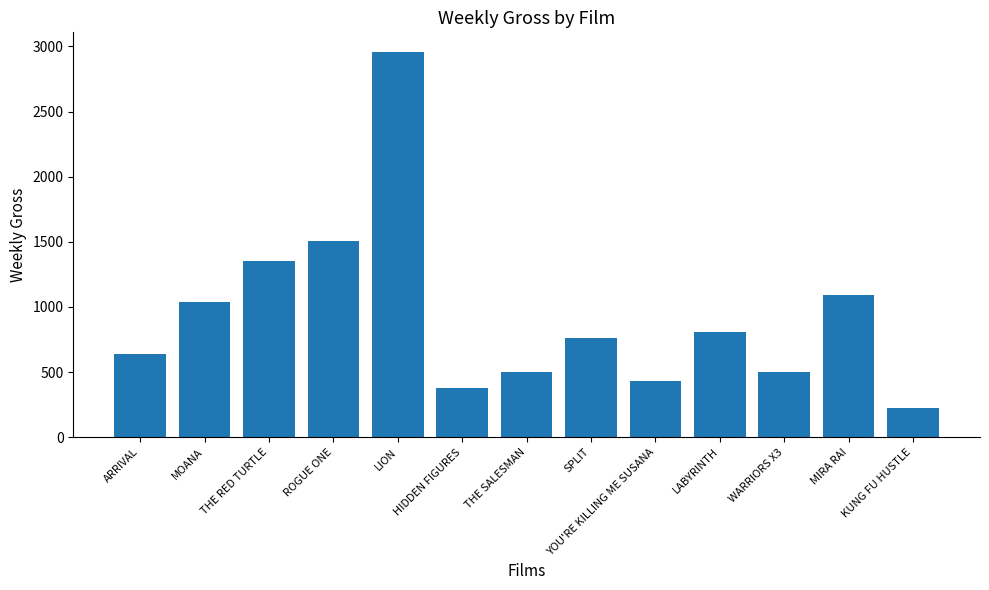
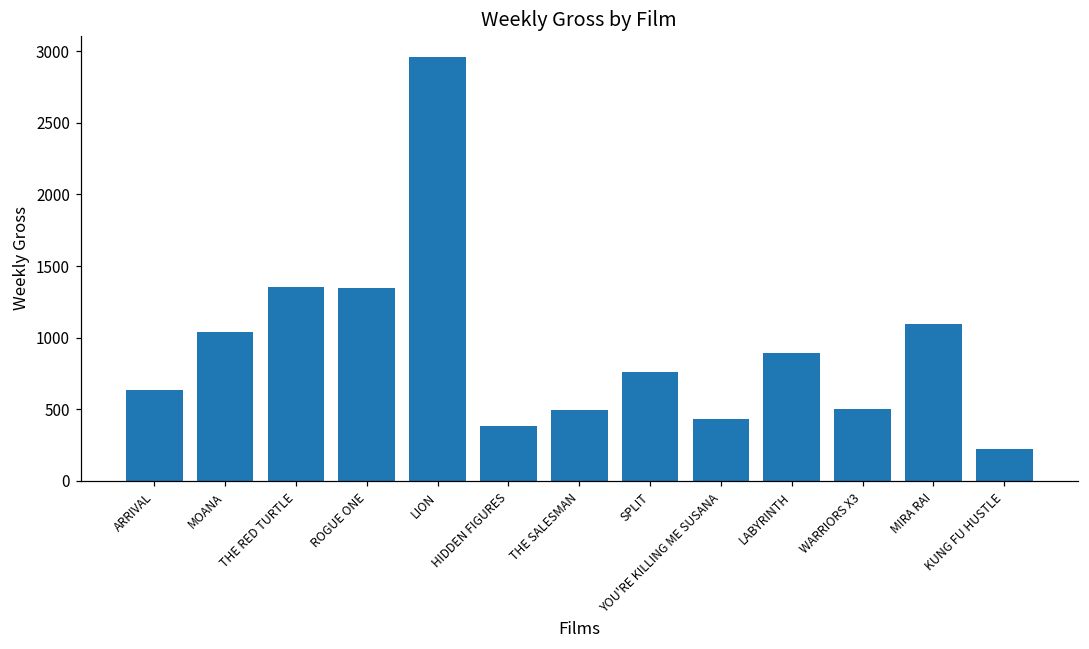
  {
    "ARRIVAL": 640,
    "MOANA": 1040,
    "THE RED TURTLE": 1350,
-   "ROGUE ONE": 1500,
+   "ROGUE ONE": 1350,
    "LION": 2960,
    "HIDDEN FIGURES": 380,
    "THE SALESMAN": 500,
    "SPLIT": 760,
    "YOU'RE KILLING ME SUSANA": 430,
-   "LABYRINTH": 810,
+   "LABYRINTH": 900,
    "WARRIORS X3": 500,
    "MIRA RAI": 1090,
    "KUNG FU HUSTLE": 230
  }
